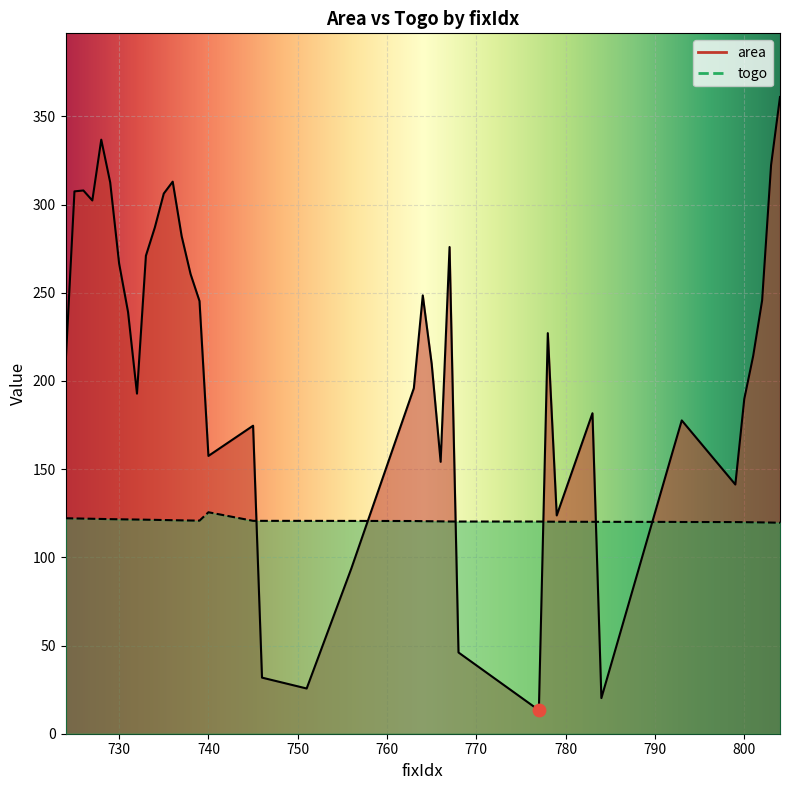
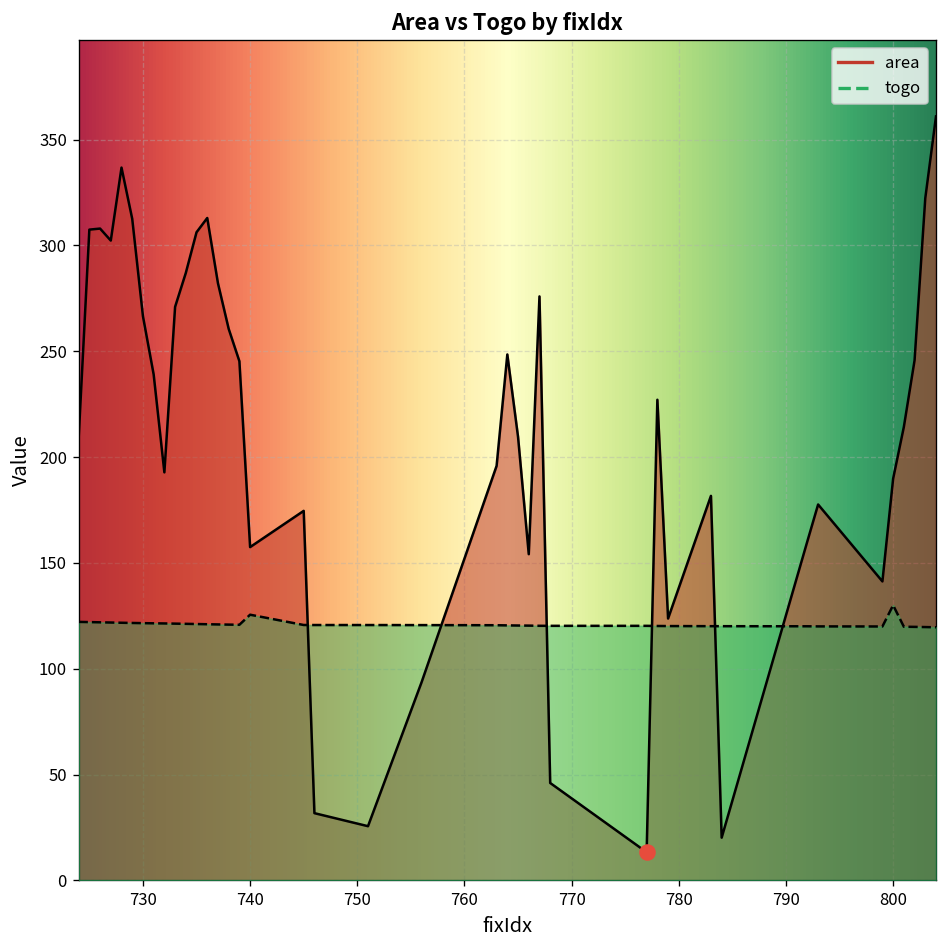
  {
    "togo": {
      "730": 122,
      "740": 126,
-     "800": 120
+     "800": 130
    }
  }
